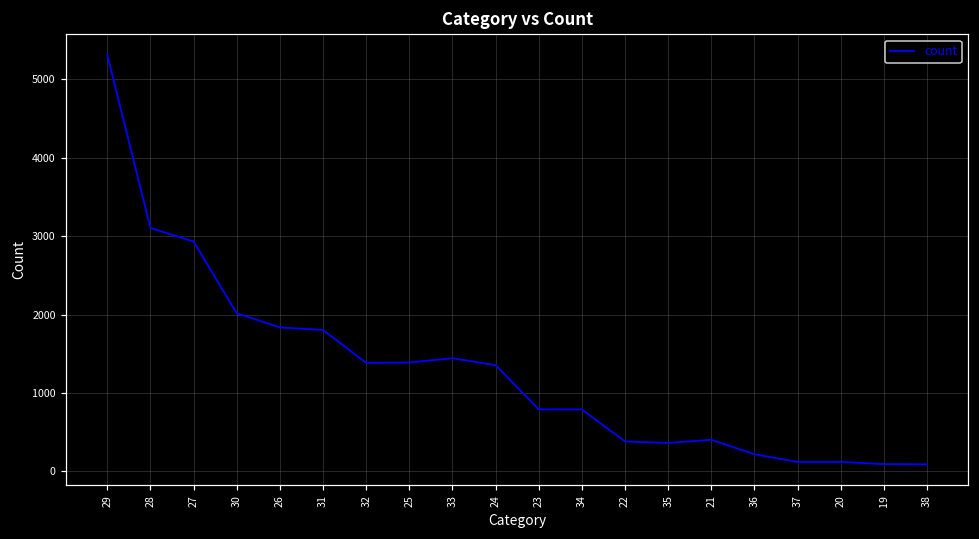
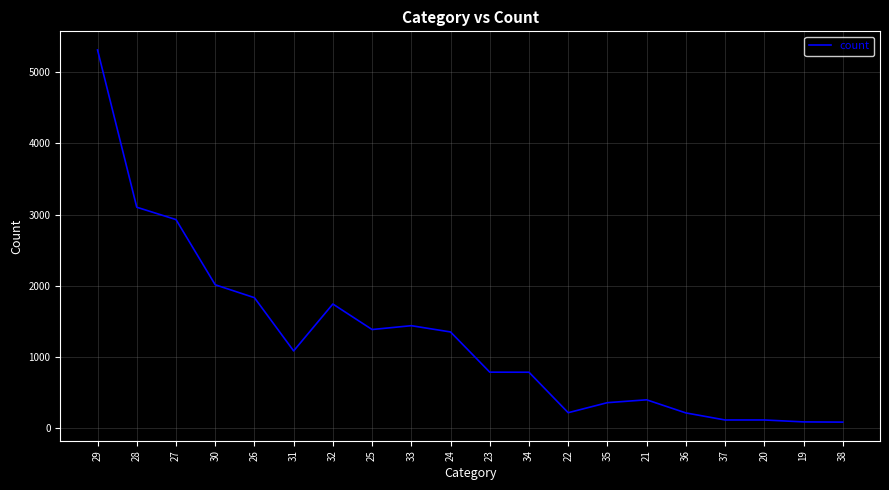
  {
    "29": 5300,
    "28": 3100,
    "27": 2900,
    "30": 2000,
    "26": 1800,
-   "31": 1800,
-   "32": 1400,
+   "31": 1100,
+   "32": 1700,
    "25": 1400,
    "33": 1400,
    "24": 1400,
    "23": 800,
    "34": 800,
-   "22": 400,
+   "22": 200,
    "35": 400,
    "21": 400,
    "36": 200,
    "37": 100,
    "20": 100,
    "19": 100,
    "38": 100
  }
